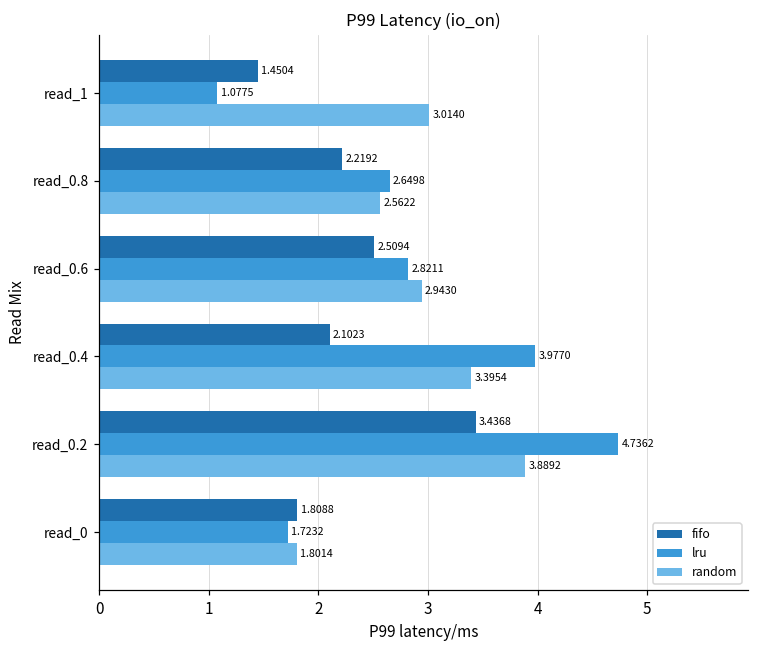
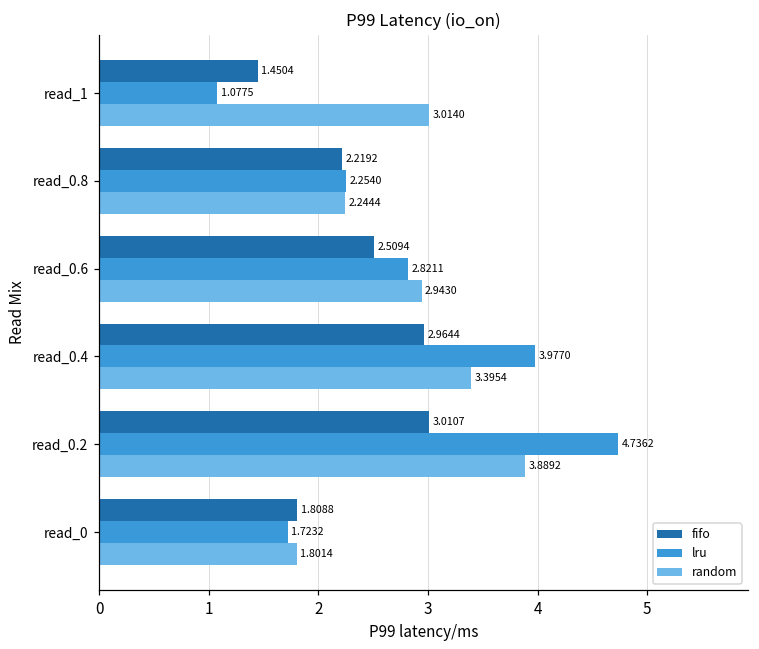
  {
    "fifo": {
      "read_1": 1.4504,
      "read_0.8": 2.2192,
      "read_0.6": 2.5094,
-     "read_0.4": 2.1023,
-     "read_0.2": 3.4368,
+     "read_0.4": 2.9644,
+     "read_0.2": 3.0107,
      "read_0": 1.8088
    },
    "lru": {
      "read_1": 1.0775,
-     "read_0.8": 2.6498,
+     "read_0.8": 2.2540,
      "read_0.6": 2.8211,
      "read_0.4": 3.9770,
      "read_0.2": 4.7362,
      "read_0": 1.7232
    },
    "random": {
      "read_1": 3.0140,
-     "read_0.8": 2.5622,
+     "read_0.8": 2.2444,
      "read_0.6": 2.9430,
      "read_0.4": 3.3954,
      "read_0.2": 3.8892,
      "read_0": 1.8014
    }
  }
